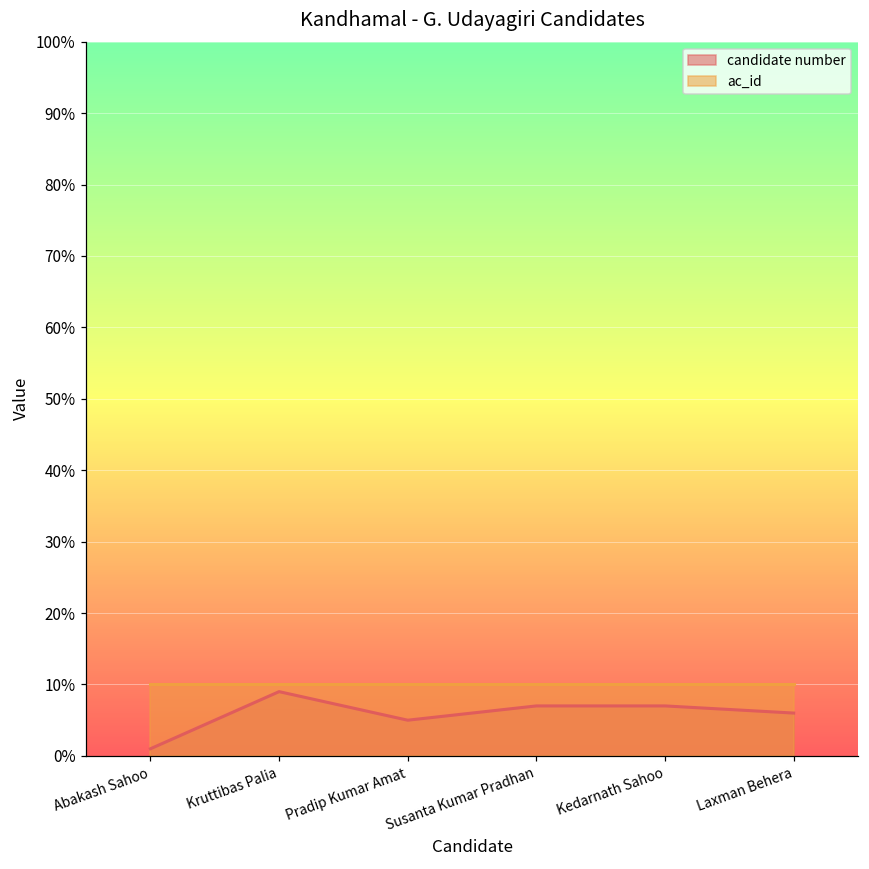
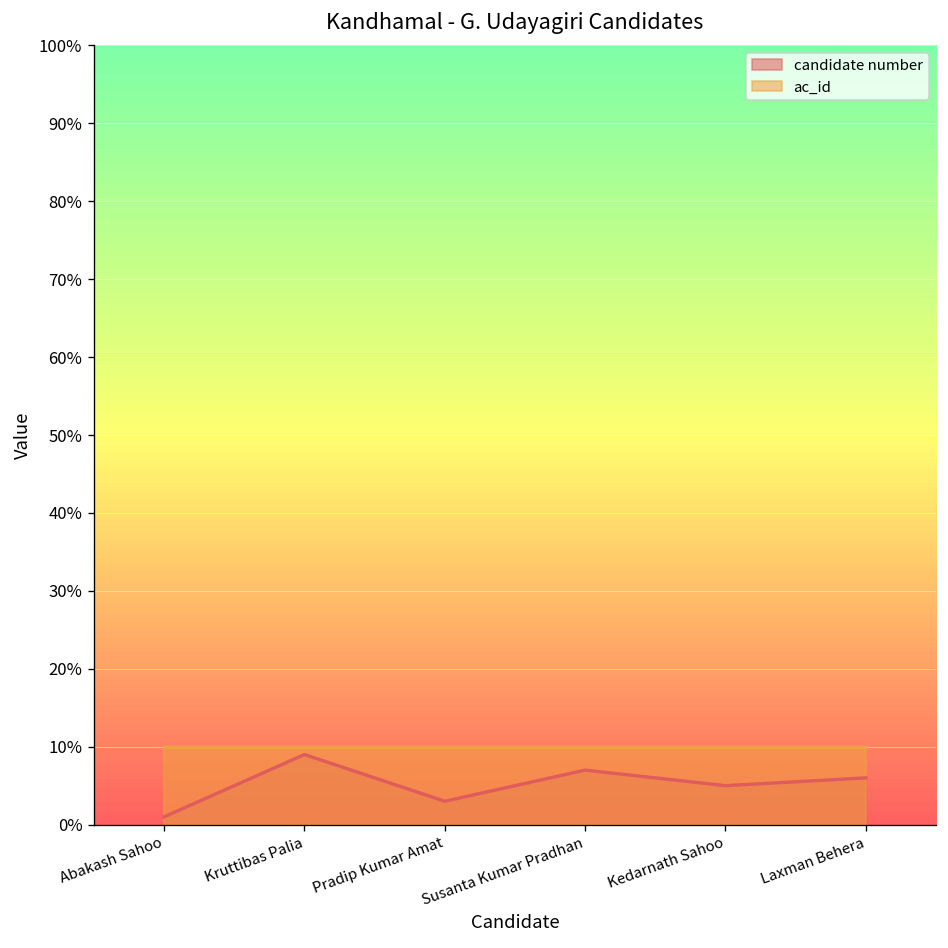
  {
    "candidate number": {
      "Abakash Sahoo": "1%",
      "Kruttibas Palia": "9%",
-     "Pradip Kumar Amat": "5%",
+     "Pradip Kumar Amat": "3%",
      "Susanta Kumar Pradhan": "7%",
-     "Kedarnath Sahoo": "7%",
+     "Kedarnath Sahoo": "5%",
      "Laxman Behera": "6%"
    },
    "ac_id": {
      "Abakash Sahoo": "10%",
      "Kruttibas Palia": "10%",
      "Pradip Kumar Amat": "10%",
      "Susanta Kumar Pradhan": "10%",
      "Kedarnath Sahoo": "10%",
      "Laxman Behera": "10%"
    }
  }
